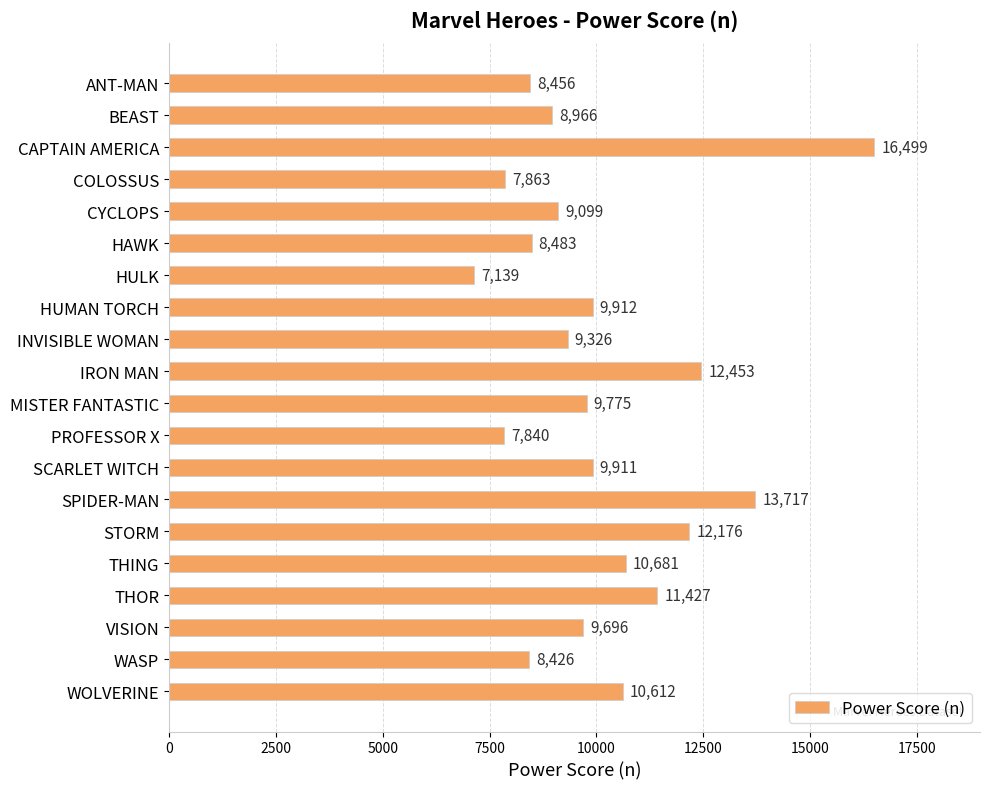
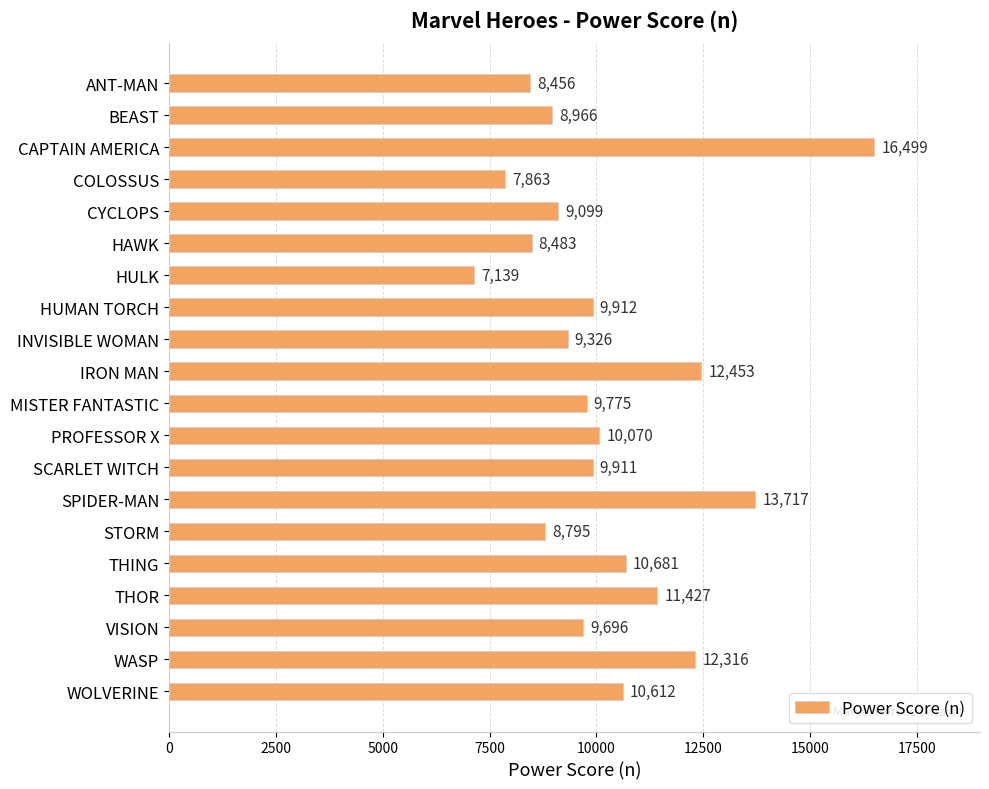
  {
    "ANT-MAN": "8,456",
    "BEAST": "8,966",
    "CAPTAIN AMERICA": "16,499",
    "COLOSSUS": "7,863",
    "CYCLOPS": "9,099",
    "HAWK": "8,483",
    "HULK": "7,139",
    "HUMAN TORCH": "9,912",
    "INVISIBLE WOMAN": "9,326",
    "IRON MAN": "12,453",
    "MISTER FANTASTIC": "9,775",
-   "PROFESSOR X": "7,840",
+   "PROFESSOR X": "10,070",
    "SCARLET WITCH": "9,911",
    "SPIDER-MAN": "13,717",
-   "STORM": "12,176",
+   "STORM": "8,795",
    "THING": "10,681",
    "THOR": "11,427",
    "VISION": "9,696",
-   "WASP": "8,426",
+   "WASP": "12,316",
    "WOLVERINE": "10,612"
  }
